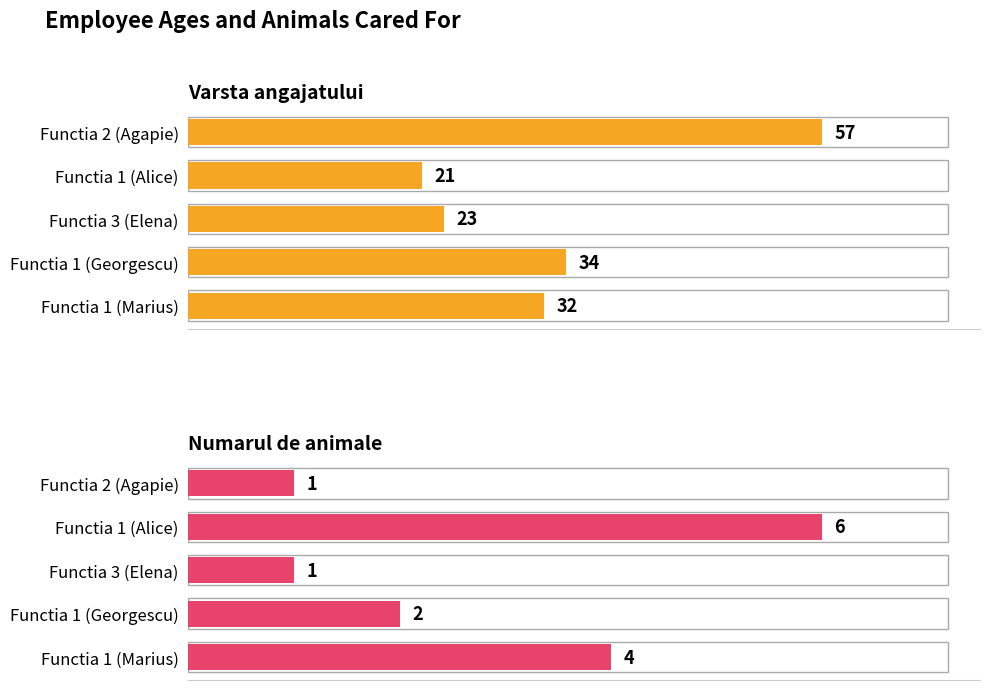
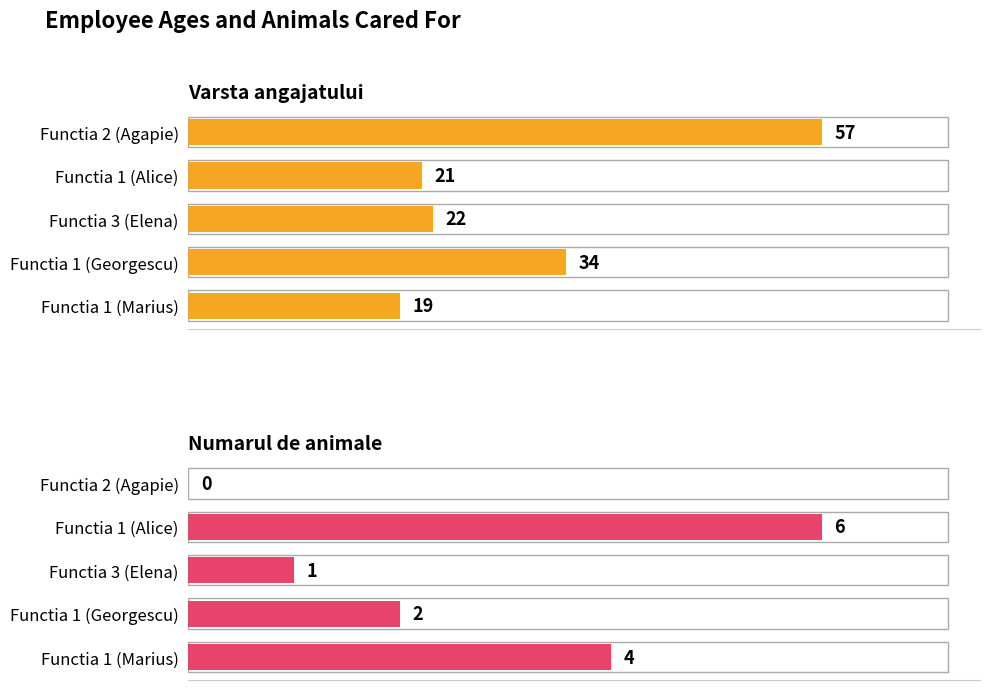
  {
    "Varsta angajatului": {
      "Functia 2 (Agapie)": 57,
      "Functia 1 (Alice)": 21,
-     "Functia 3 (Elena)": 23,
+     "Functia 3 (Elena)": 22,
      "Functia 1 (Georgescu)": 34,
-     "Functia 1 (Marius)": 32
+     "Functia 1 (Marius)": 19
    },
    "Numarul de animale": {
-     "Functia 2 (Agapie)": 1,
+     "Functia 2 (Agapie)": 0,
      "Functia 1 (Alice)": 6,
      "Functia 3 (Elena)": 1,
      "Functia 1 (Georgescu)": 2,
      "Functia 1 (Marius)": 4
    }
  }
